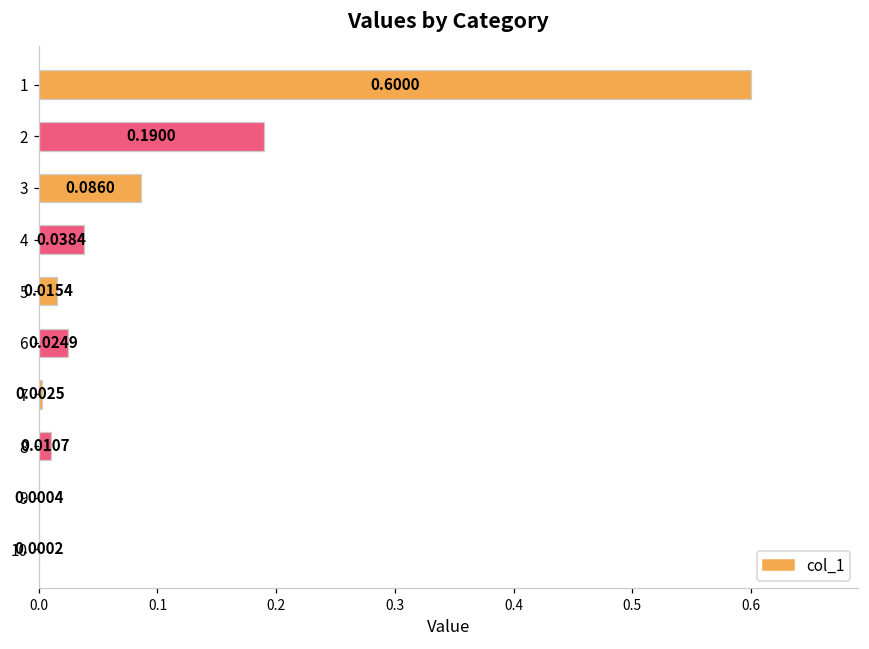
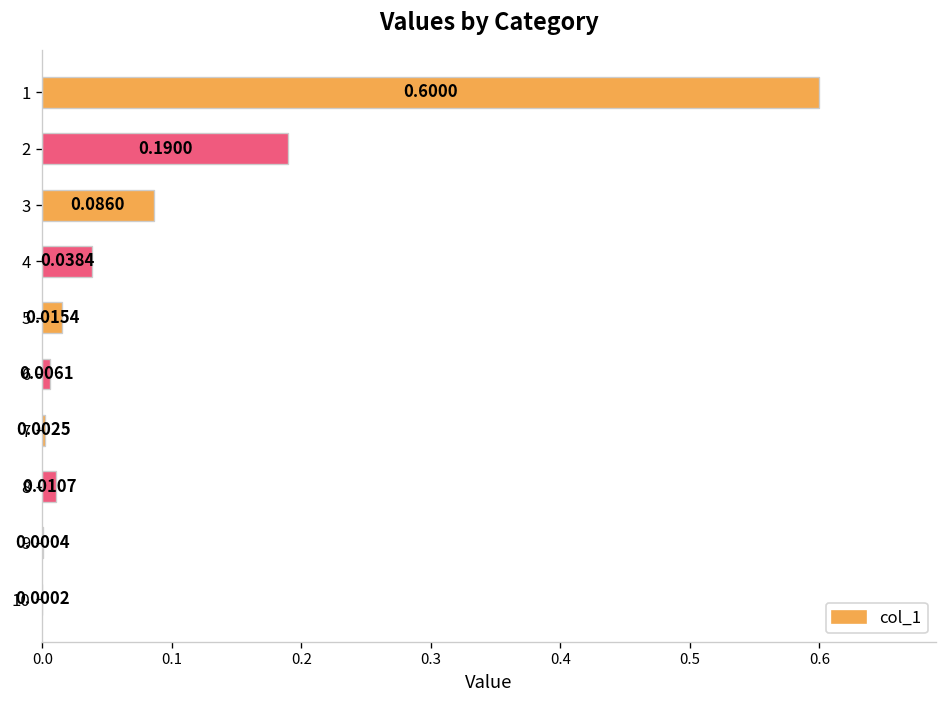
  {
    "1": 0.6000,
    "2": 0.1900,
    "3": 0.0860,
    "4": 0.0384,
    "5": 0.0154,
-   "6": 0.0249,
+   "6": 0.0061,
    "7": 0.0025,
    "8": 0.0107,
    "9": 0.0004,
    "10": 0.0002
  }
